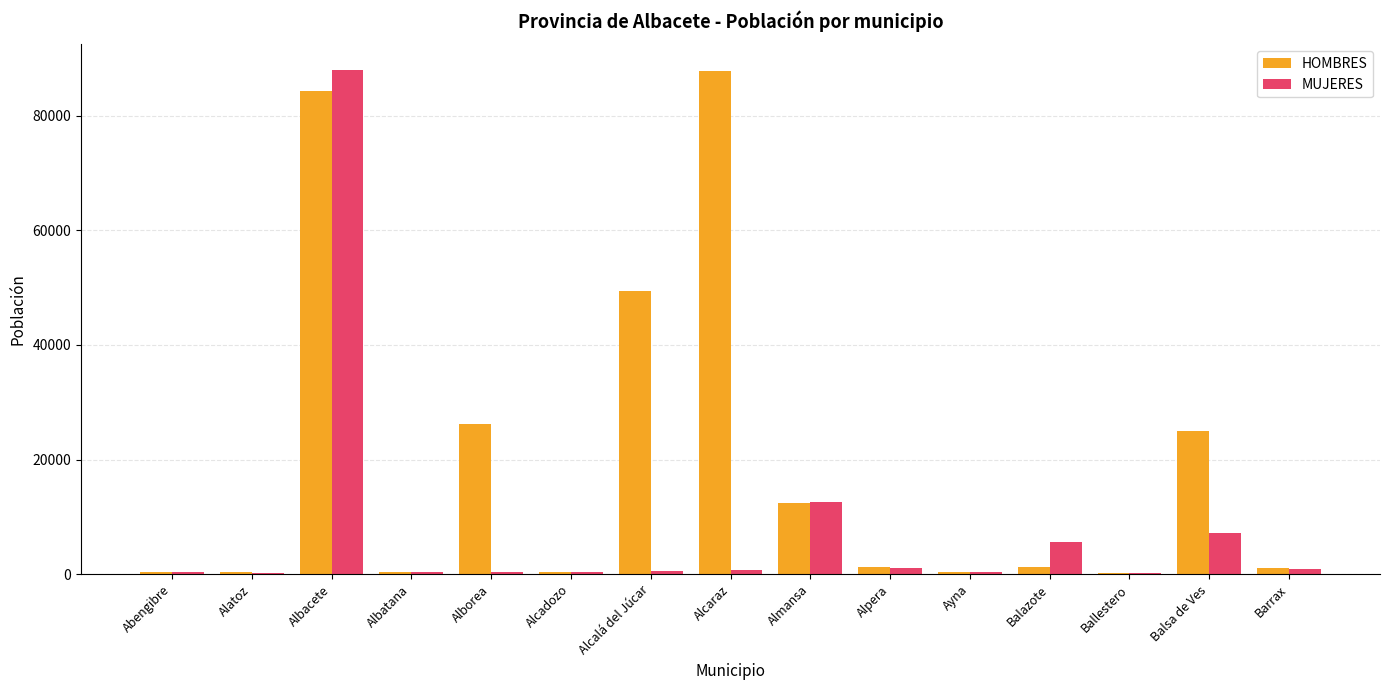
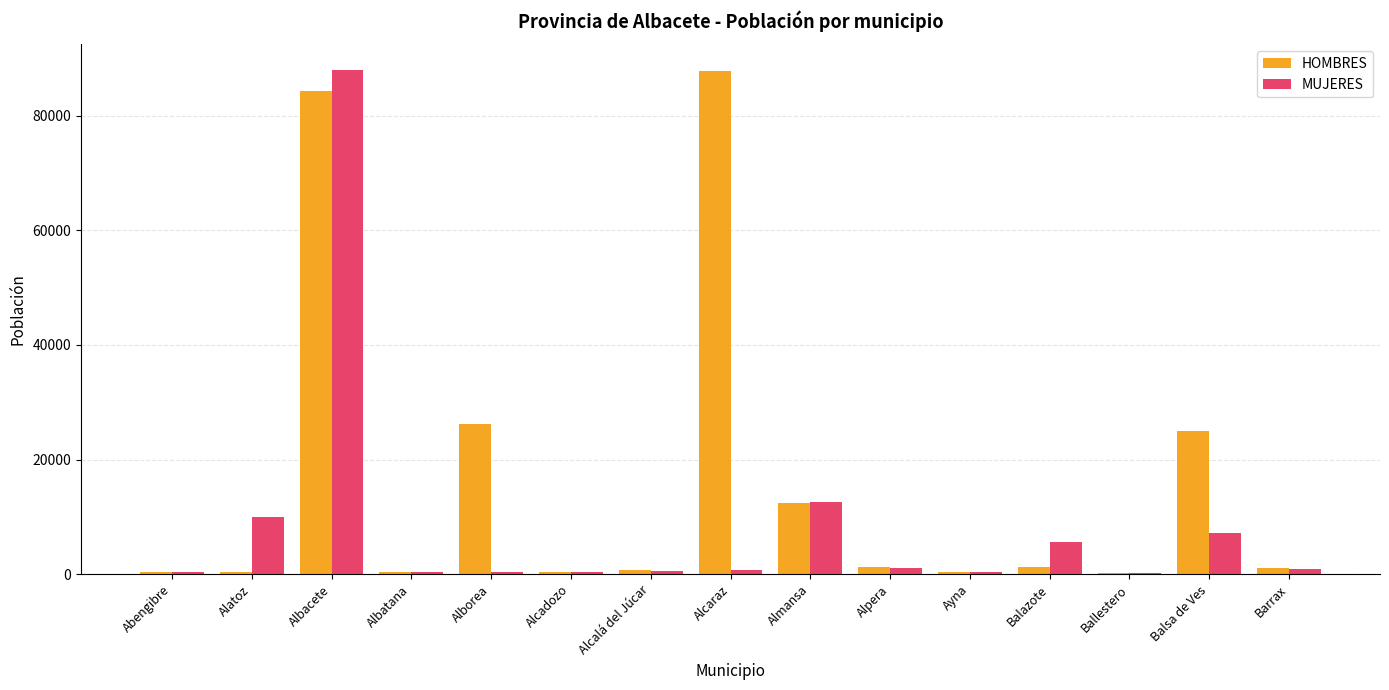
  {
    "HOMBRES": {
      "Albacete": 84000,
      "Alborea": 26000,
-     "Alcalá del Júcar": 49000,
+     "Alcalá del Júcar": 1000,
      "Alcaraz": 88000,
      "Almansa": 12000,
      "Alpera": 1000,
      "Balazote": 1000,
      "Balsa de Ves": 25000,
      "Barrax": 1000
    },
    "MUJERES": {
-     "Alatoz": 0,
+     "Alatoz": 10000,
      "Albacete": 88000,
      "Alcalá del Júcar": 1000,
      "Alcaraz": 1000,
      "Almansa": 13000,
      "Alpera": 1000,
      "Balazote": 6000,
      "Balsa de Ves": 7000,
      "Barrax": 1000
    }
  }
